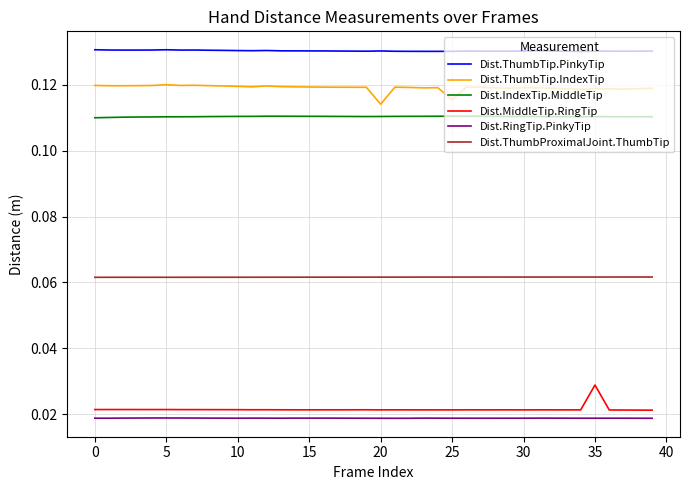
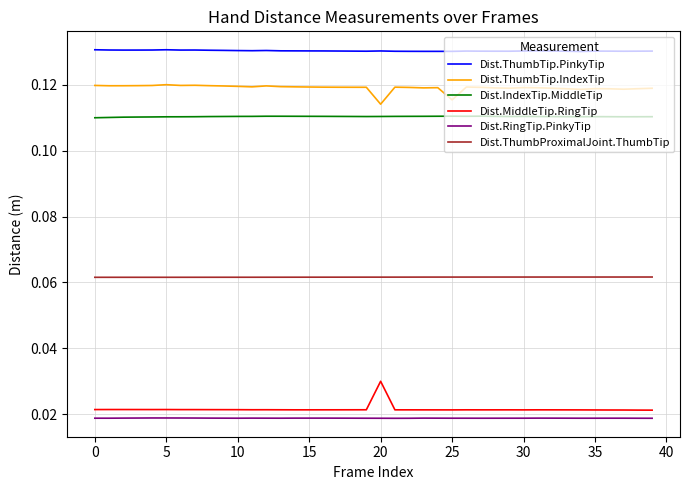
  {
    "Dist.ThumbTip.PinkyTip": {
      "0": 0.131,
      "5": 0.131,
      "10": 0.130,
      "15": 0.130,
      "20": 0.130
    },
    "Dist.ThumbTip.IndexTip": {
      "0": 0.120,
      "5": 0.120,
      "10": 0.120,
      "15": 0.119,
      "20": 0.114
    },
    "Dist.IndexTip.MiddleTip": {
      "0": 0.110,
      "5": 0.110,
      "10": 0.110,
      "15": 0.110,
      "20": 0.110
    },
    "Dist.MiddleTip.RingTip": {
      "0": 0.021,
      "5": 0.021,
      "10": 0.021,
      "15": 0.021,
-     "20": 0.021,
+     "20": 0.030,
      "25": 0.021,
      "30": 0.021,
-     "35": 0.029
+     "35": 0.021
    },
    "Dist.RingTip.PinkyTip": {
      "0": 0.019,
      "5": 0.019,
      "10": 0.019,
      "15": 0.019,
      "20": 0.019,
      "25": 0.019,
      "30": 0.019,
      "35": 0.019
    },
    "Dist.ThumbProximalJoint.ThumbTip": {
      "0": 0.062,
      "5": 0.062,
      "10": 0.062,
      "15": 0.062,
      "20": 0.062,
      "25": 0.062,
      "30": 0.062,
      "35": 0.062
    }
  }
